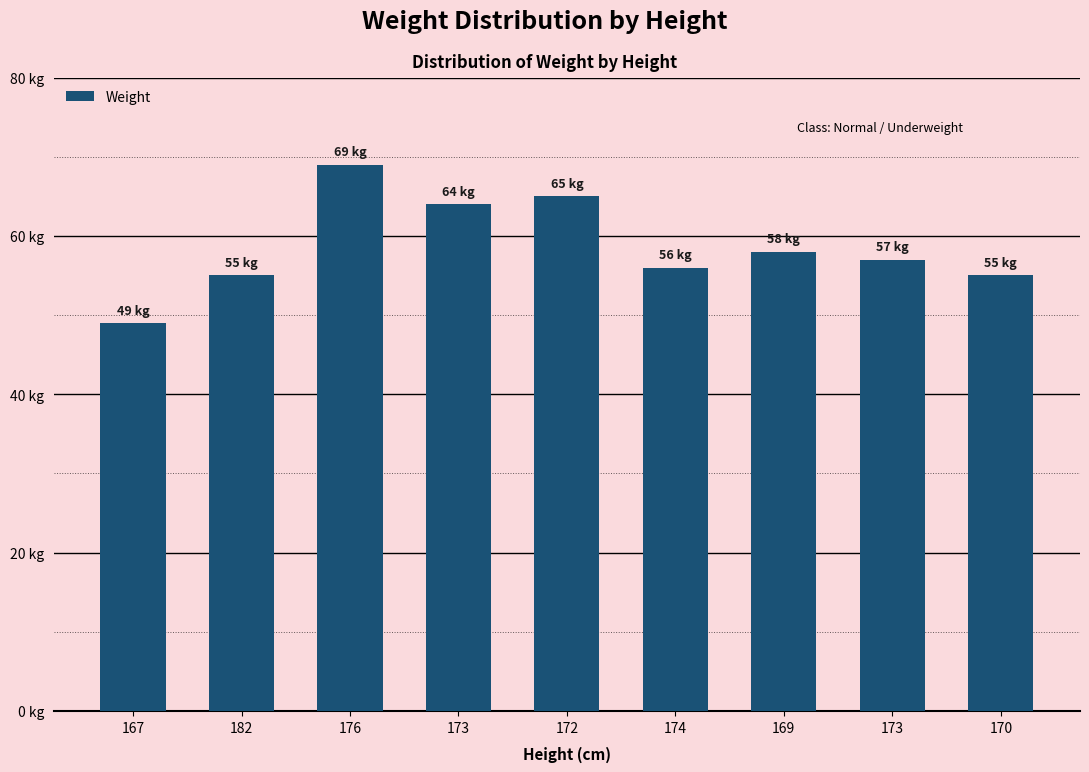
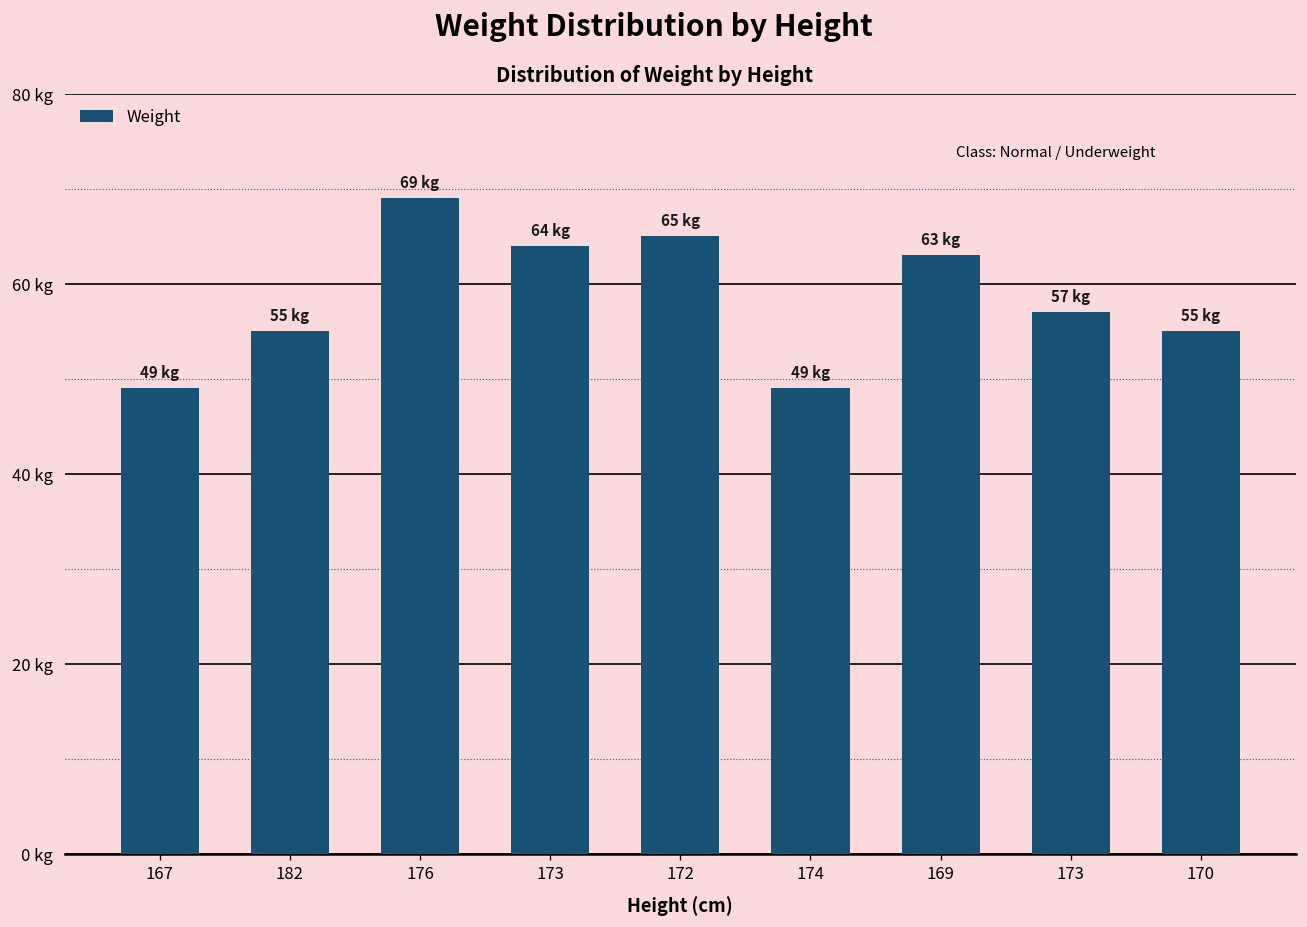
  {
    "167": 49,
    "182": 55,
    "176": 69,
    "172": 65,
-   "174": 56,
-   "169": 58,
+   "174": 49,
+   "169": 63,
    "170": 55
  }
